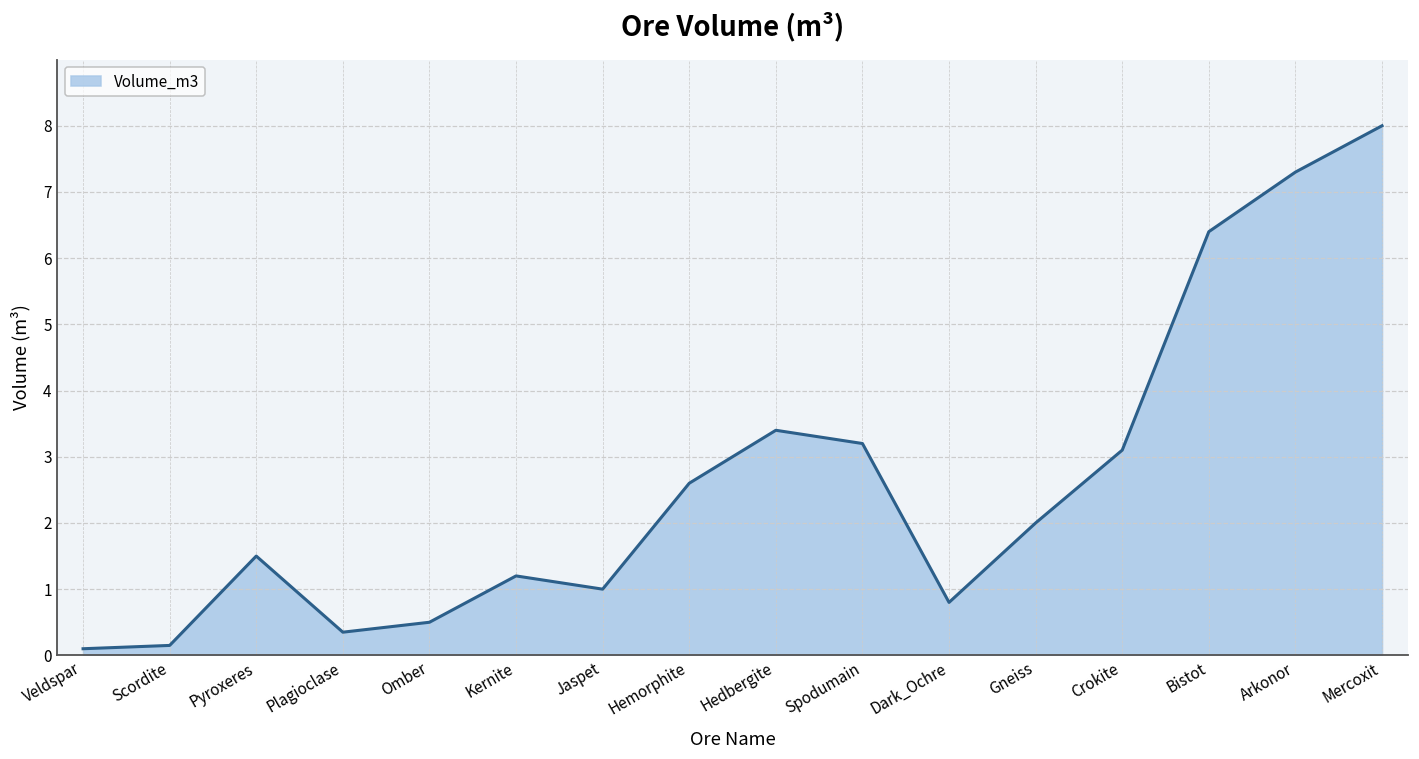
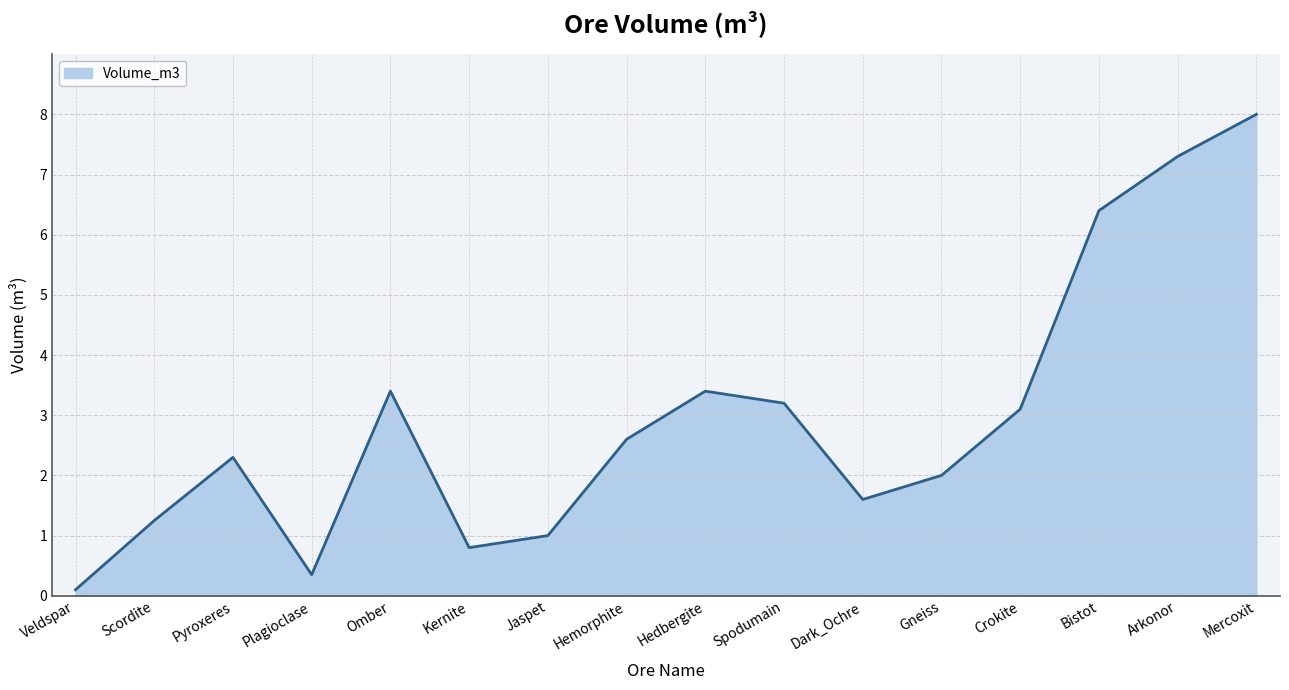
  {
    "Veldspar": 0.1,
-   "Scordite": 0.2,
-   "Pyroxeres": 1.5,
+   "Scordite": 1.3,
+   "Pyroxeres": 2.3,
    "Plagioclase": 0.4,
-   "Omber": 0.5,
-   "Kernite": 1.2,
+   "Omber": 3.4,
+   "Kernite": 0.8,
    "Jaspet": 1.0,
    "Hemorphite": 2.6,
    "Hedbergite": 3.4,
    "Spodumain": 3.2,
-   "Dark_Ochre": 0.8,
+   "Dark_Ochre": 1.6,
    "Gneiss": 2.0,
    "Crokite": 3.1,
    "Bistot": 6.4,
    "Arkonor": 7.3,
    "Mercoxit": 8.0
  }
